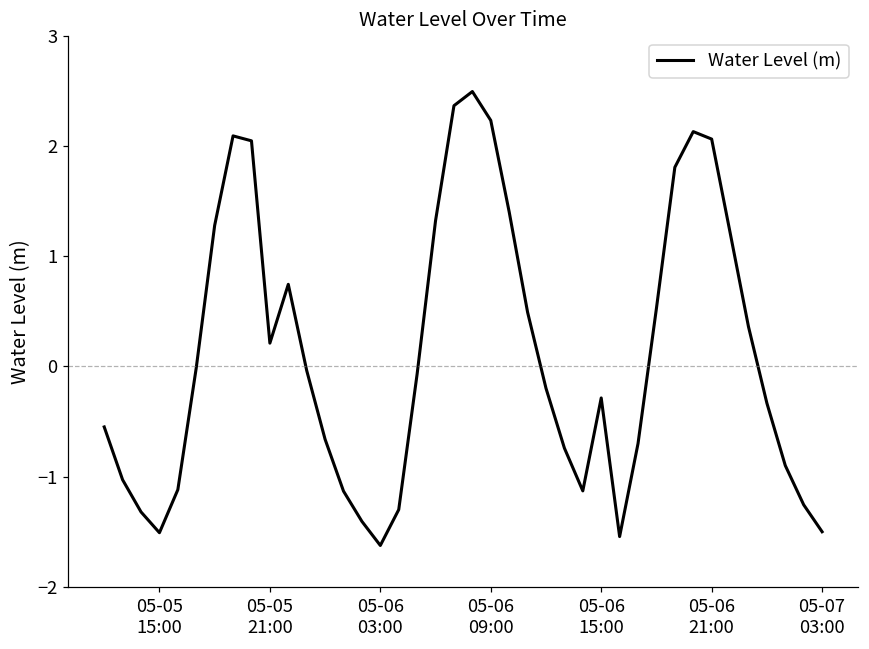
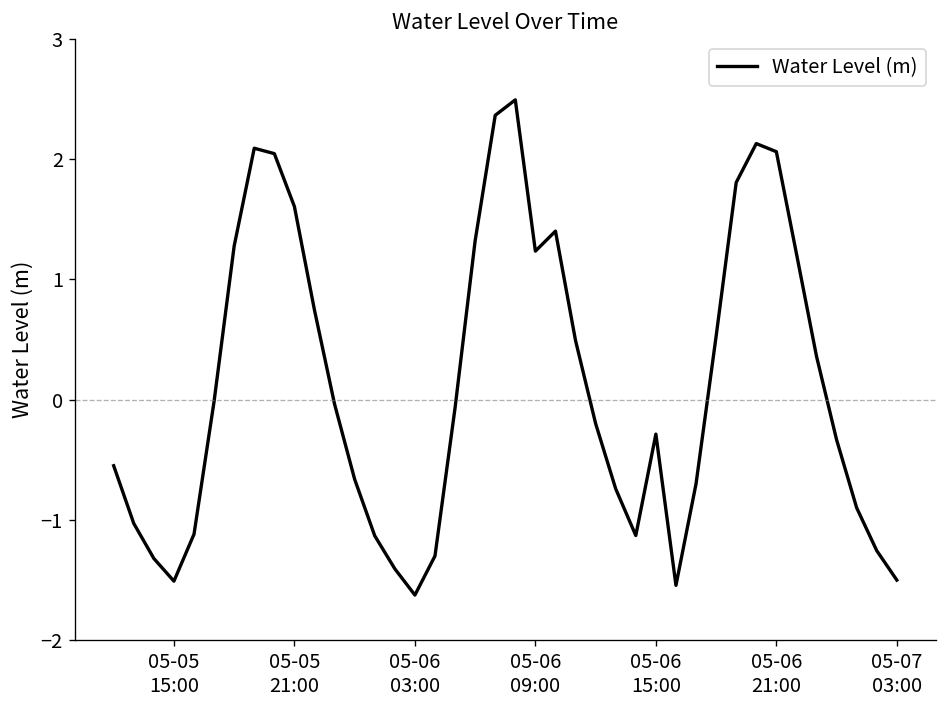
  {
    "05-05 15:00": -1.51,
-   "05-05 21:00": 0.21,
+   "05-05 21:00": 1.61,
    "05-06 03:00": -1.62,
-   "05-06 09:00": 2.23,
+   "05-06 09:00": 1.24,
    "05-06 15:00": -0.29,
    "05-06 21:00": 2.06,
    "05-07 03:00": -1.50
  }
